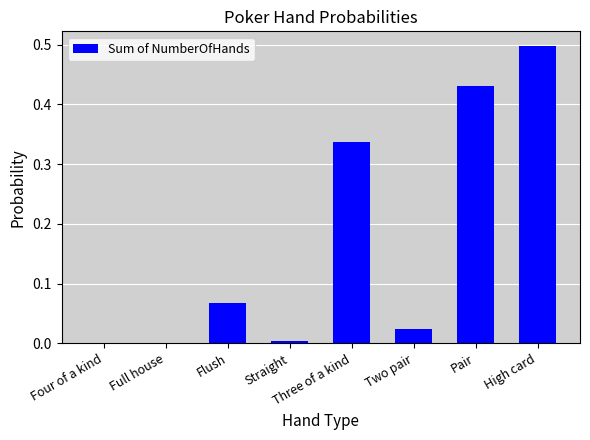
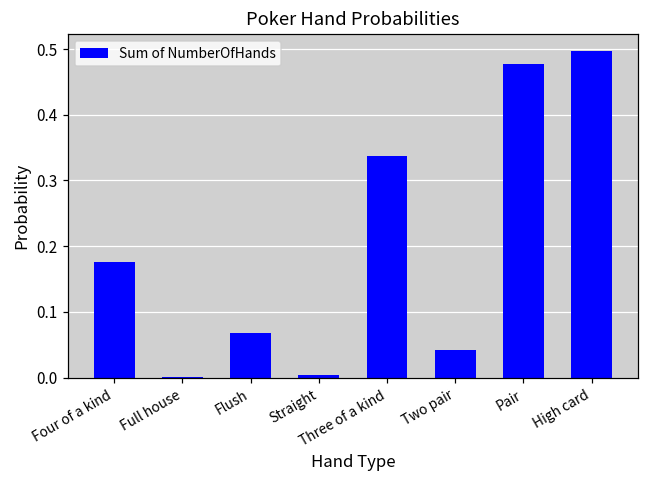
  {
-   "Four of a kind": 0.00,
+   "Four of a kind": 0.18,
    "Flush": 0.07,
    "Straight": 0.00,
    "Three of a kind": 0.34,
-   "Two pair": 0.02,
-   "Pair": 0.43,
+   "Two pair": 0.04,
+   "Pair": 0.48,
    "High card": 0.50
  }
